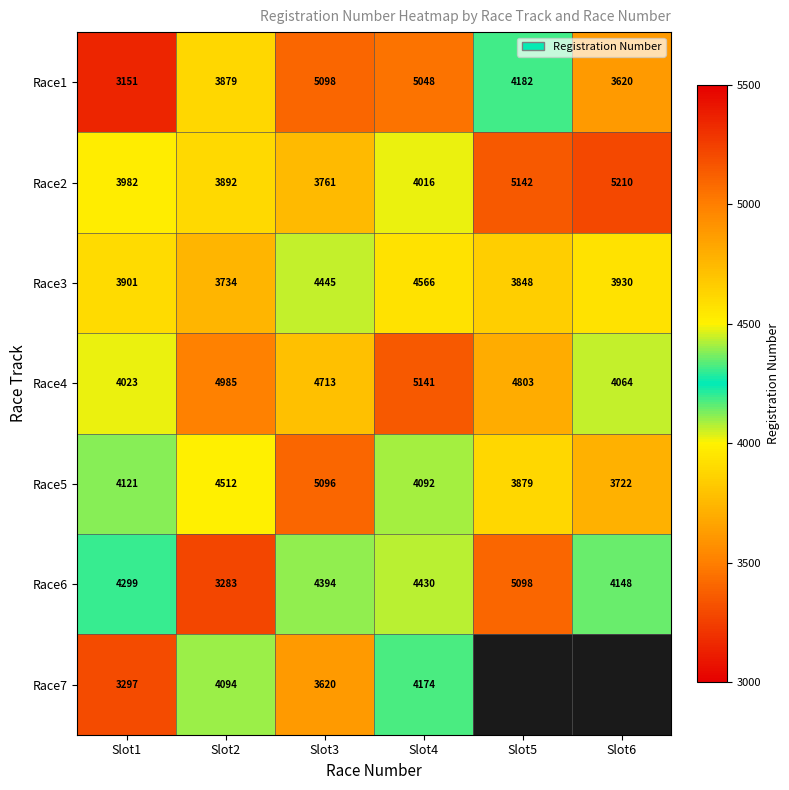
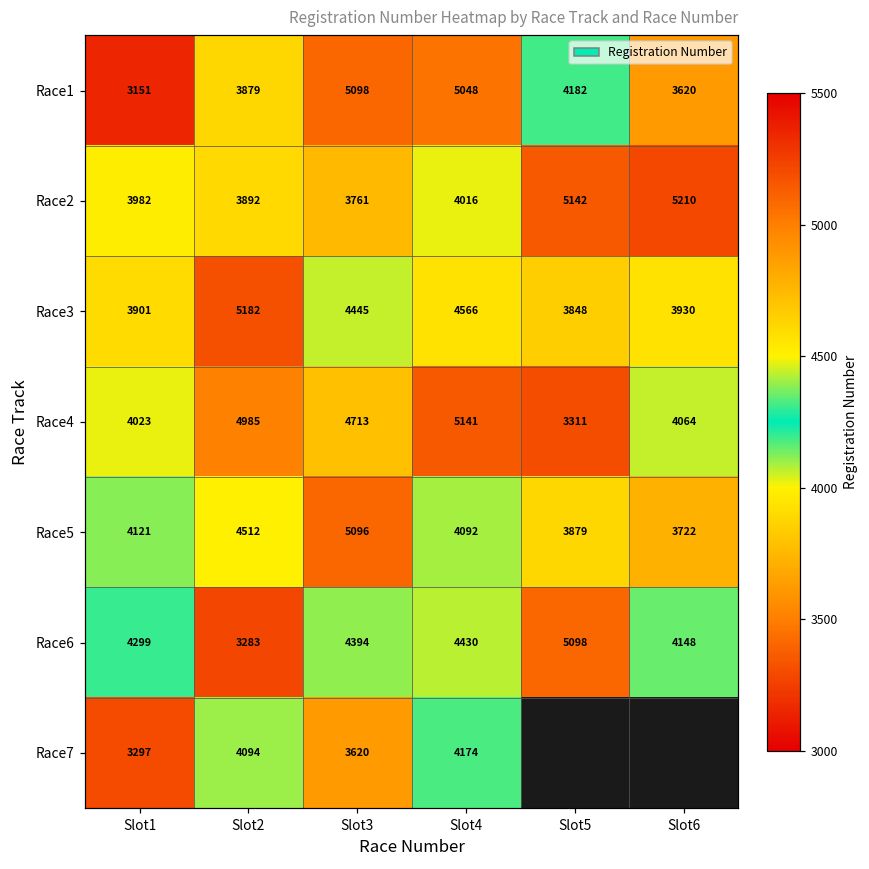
  {
    "Race1": {
      "Slot1": 3151,
      "Slot2": 3879,
      "Slot3": 5098,
      "Slot4": 5048,
      "Slot5": 4182,
      "Slot6": 3620
    },
    "Race2": {
      "Slot1": 3982,
      "Slot2": 3892,
      "Slot3": 3761,
      "Slot4": 4016,
      "Slot5": 5142,
      "Slot6": 5210
    },
    "Race3": {
      "Slot1": 3901,
-     "Slot2": 3734,
+     "Slot2": 5182,
      "Slot3": 4445,
      "Slot4": 4566,
      "Slot5": 3848,
      "Slot6": 3930
    },
    "Race4": {
      "Slot1": 4023,
      "Slot2": 4985,
      "Slot3": 4713,
      "Slot4": 5141,
-     "Slot5": 4803,
+     "Slot5": 3311,
      "Slot6": 4064
    },
    "Race5": {
      "Slot1": 4121,
      "Slot2": 4512,
      "Slot3": 5096,
      "Slot4": 4092,
      "Slot5": 3879,
      "Slot6": 3722
    },
    "Race6": {
      "Slot1": 4299,
      "Slot2": 3283,
      "Slot3": 4394,
      "Slot4": 4430,
      "Slot5": 5098,
      "Slot6": 4148
    },
    "Race7": {
      "Slot1": 3297,
      "Slot2": 4094,
      "Slot3": 3620,
      "Slot4": 4174
    }
  }
